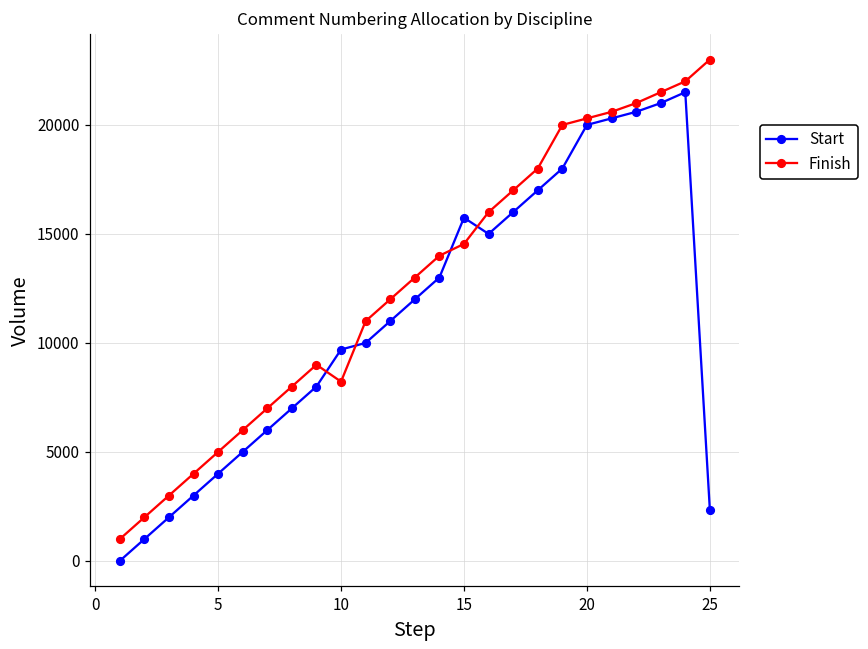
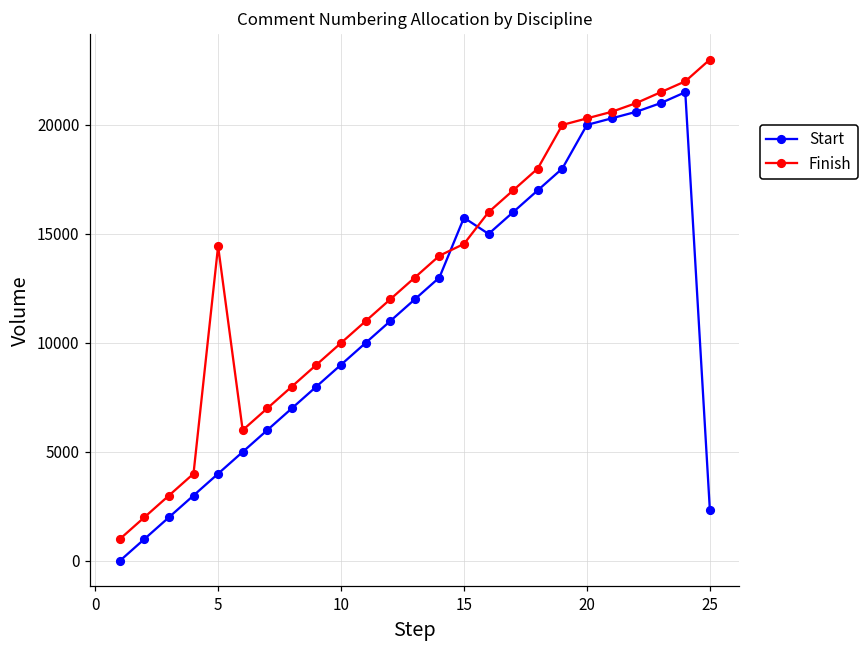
  {
    "Start": {
      "5": 4000,
-     "10": 9700,
+     "10": 9000,
      "15": 15700,
      "20": 20000,
      "25": 2300
    },
    "Finish": {
-     "5": 5000,
-     "10": 8200,
+     "5": 14400,
+     "10": 10000,
      "15": 14500,
      "20": 20300,
      "25": 23000
    }
  }
